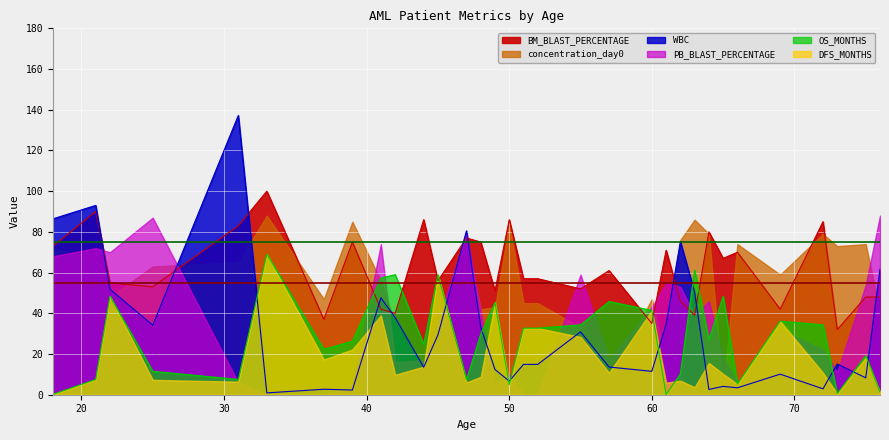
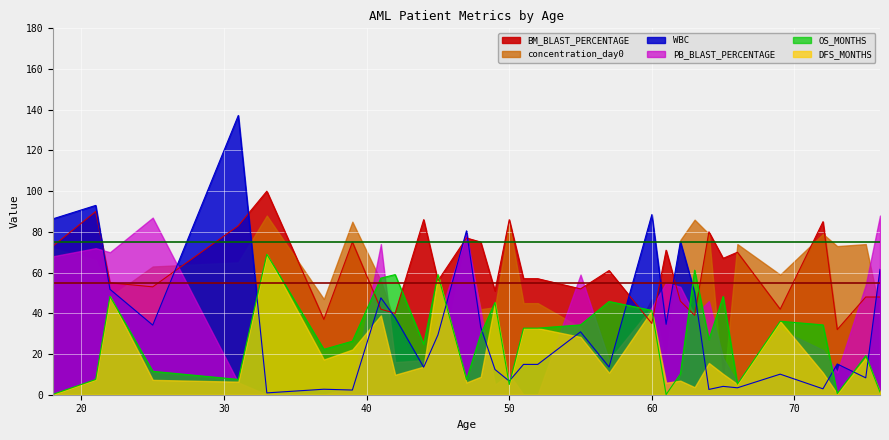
  {
    "BM_BLAST_PERCENTAGE": {
      "50": 86,
      "60": 35
    },
    "concentration_day0": {
      "50": 84,
      "60": 47
    },
    "WBC": {
      "50": 7,
-     "60": 12
+     "60": 89
    },
    "PB_BLAST_PERCENTAGE": {
      "50": 10,
      "60": 43
    }
  }
